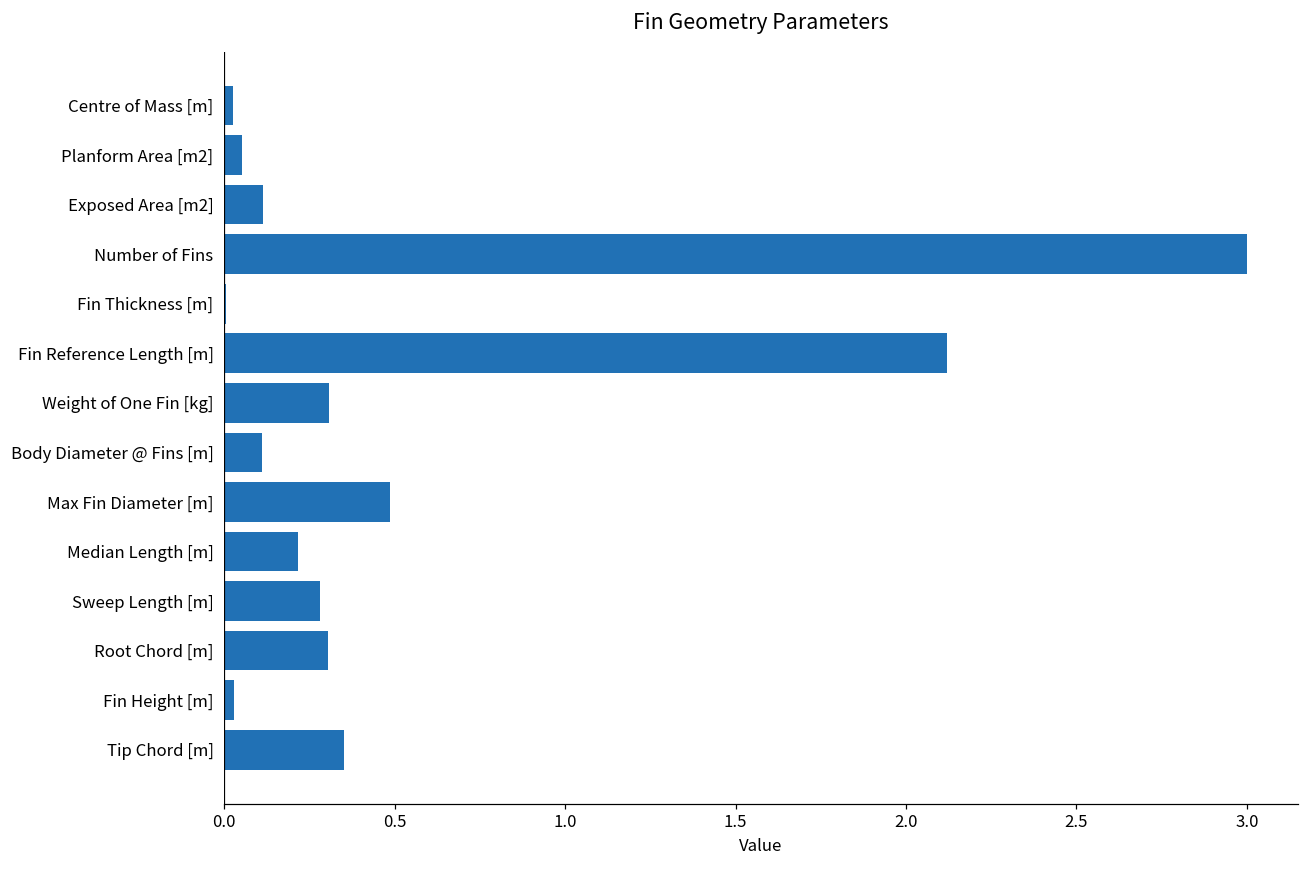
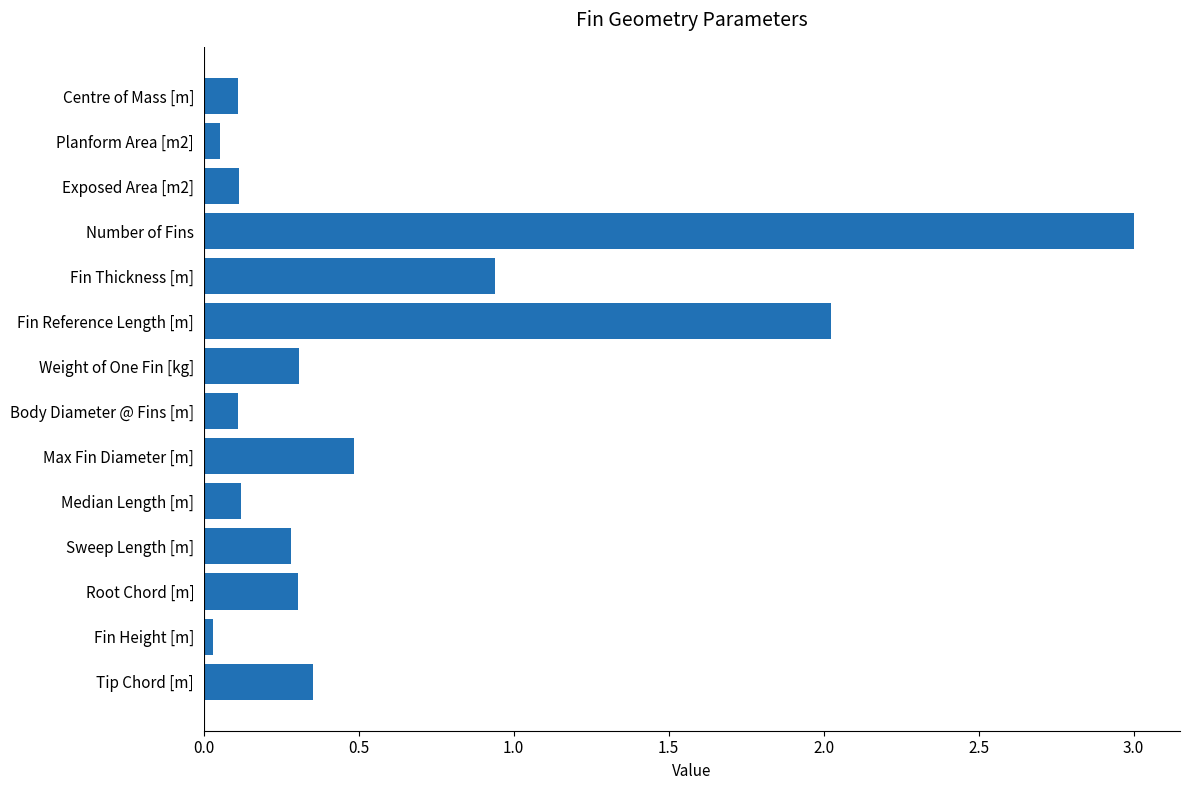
  {
-   "Centre of Mass [m]": 0.02,
+   "Centre of Mass [m]": 0.11,
    "Planform Area [m2]": 0.05,
    "Exposed Area [m2]": 0.11,
    "Number of Fins": 3.00,
-   "Fin Thickness [m]": 0.00,
-   "Fin Reference Length [m]": 2.12,
+   "Fin Thickness [m]": 0.94,
+   "Fin Reference Length [m]": 2.02,
    "Weight of One Fin [kg]": 0.31,
    "Body Diameter @ Fins [m]": 0.11,
    "Max Fin Diameter [m]": 0.49,
-   "Median Length [m]": 0.22,
+   "Median Length [m]": 0.12,
    "Sweep Length [m]": 0.28,
    "Root Chord [m]": 0.31,
    "Fin Height [m]": 0.03,
    "Tip Chord [m]": 0.35
  }
